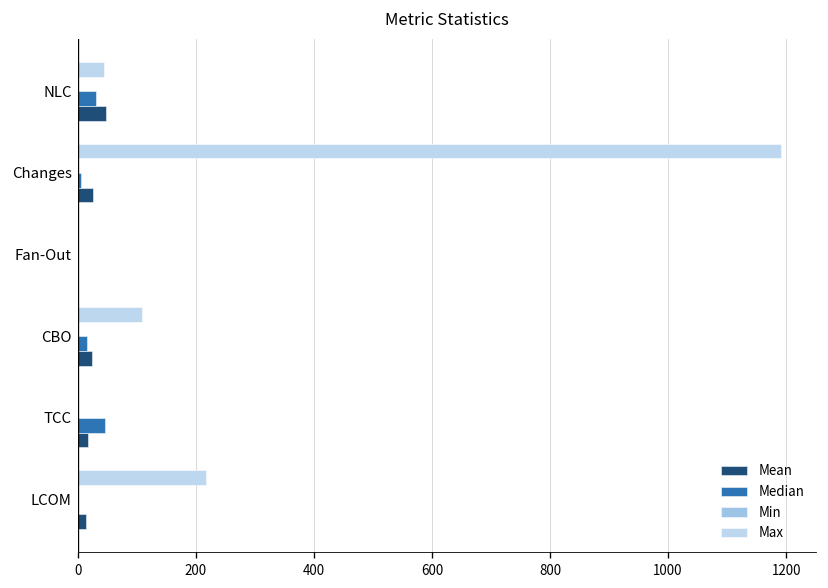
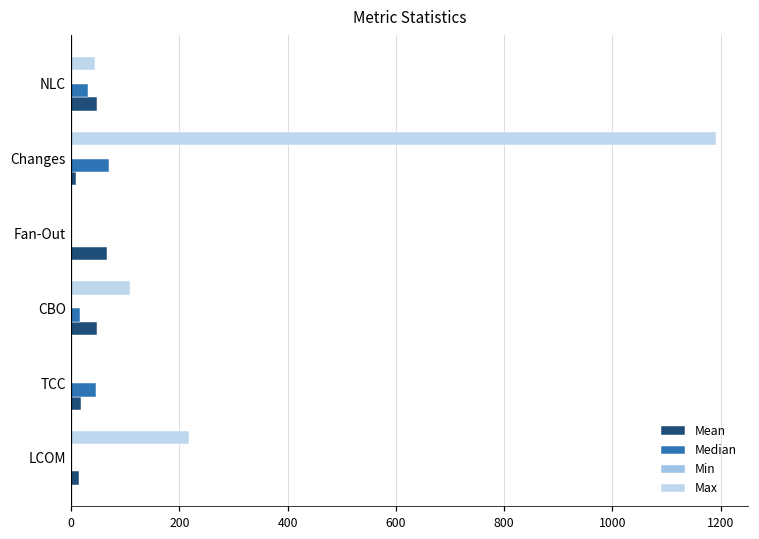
  {
    "Mean": {
      "NLC": 50,
-     "Changes": 30,
-     "Fan-Out": 0,
-     "CBO": 20,
+     "Changes": 10,
+     "Fan-Out": 70,
+     "CBO": 50,
      "TCC": 20,
      "LCOM": 10
    },
    "Median": {
      "NLC": 30,
-     "Changes": 10,
+     "Changes": 70,
      "Fan-Out": 0,
      "CBO": 20,
      "TCC": 50,
      "LCOM": 0
    }
  }
